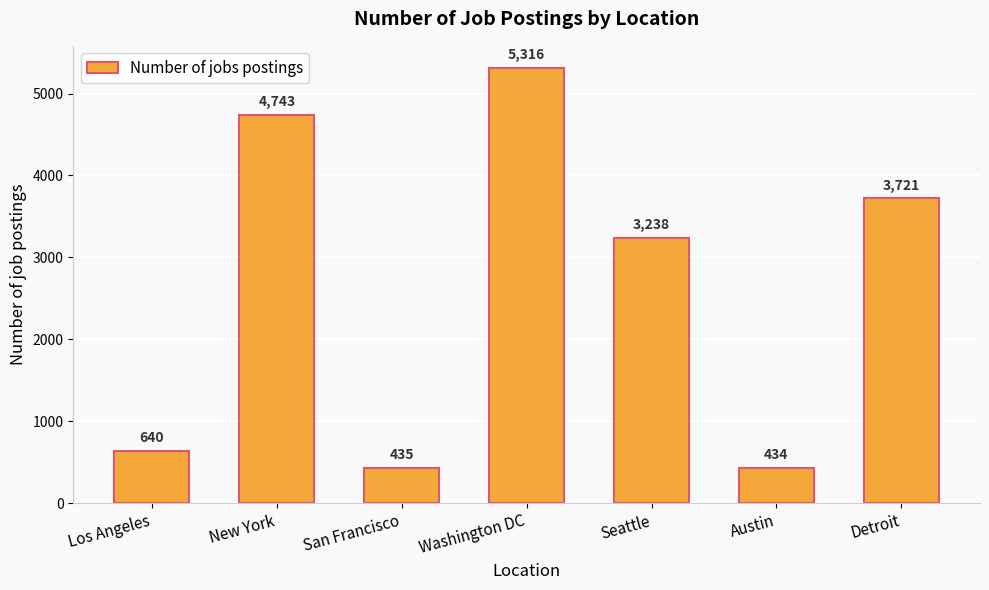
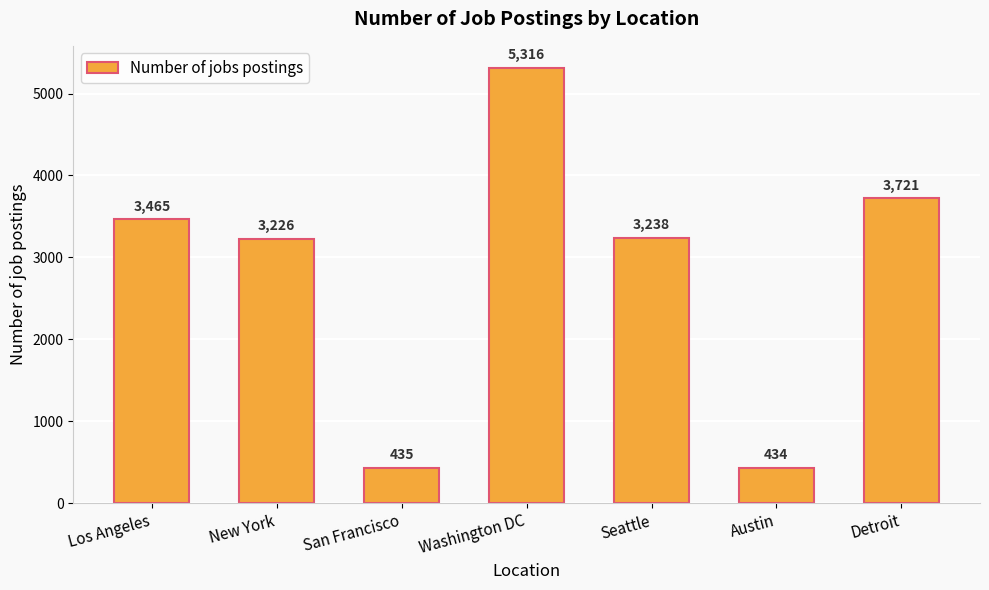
  {
-   "Los Angeles": "640",
-   "New York": "4,743",
+   "Los Angeles": "3,465",
+   "New York": "3,226",
    "San Francisco": "435",
    "Washington DC": "5,316",
    "Seattle": "3,238",
    "Austin": "434",
    "Detroit": "3,721"
  }
